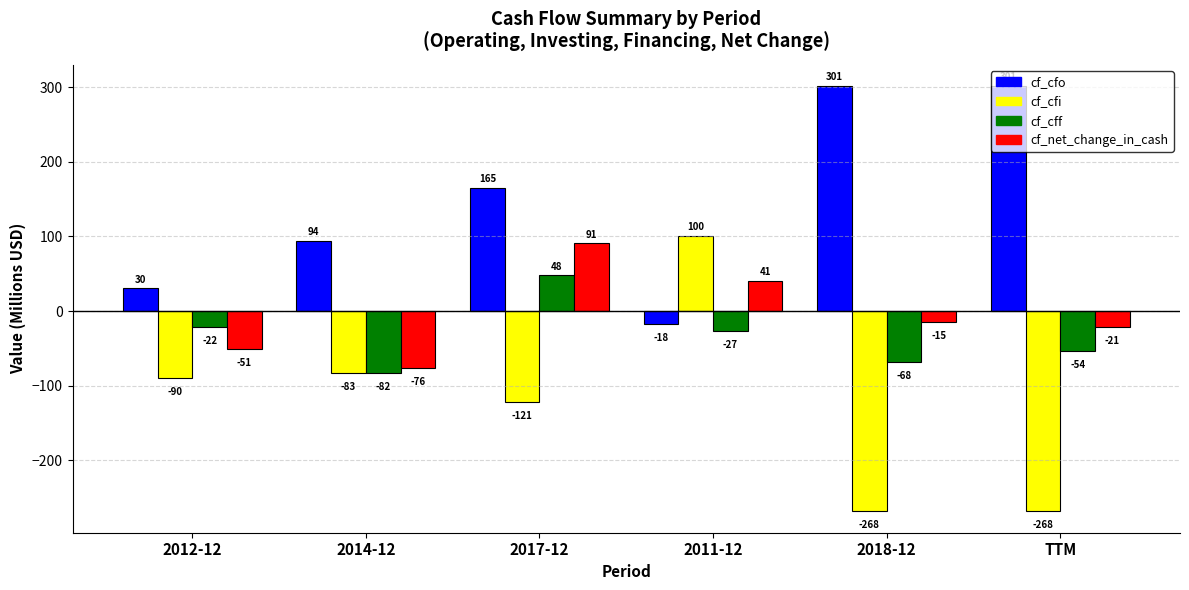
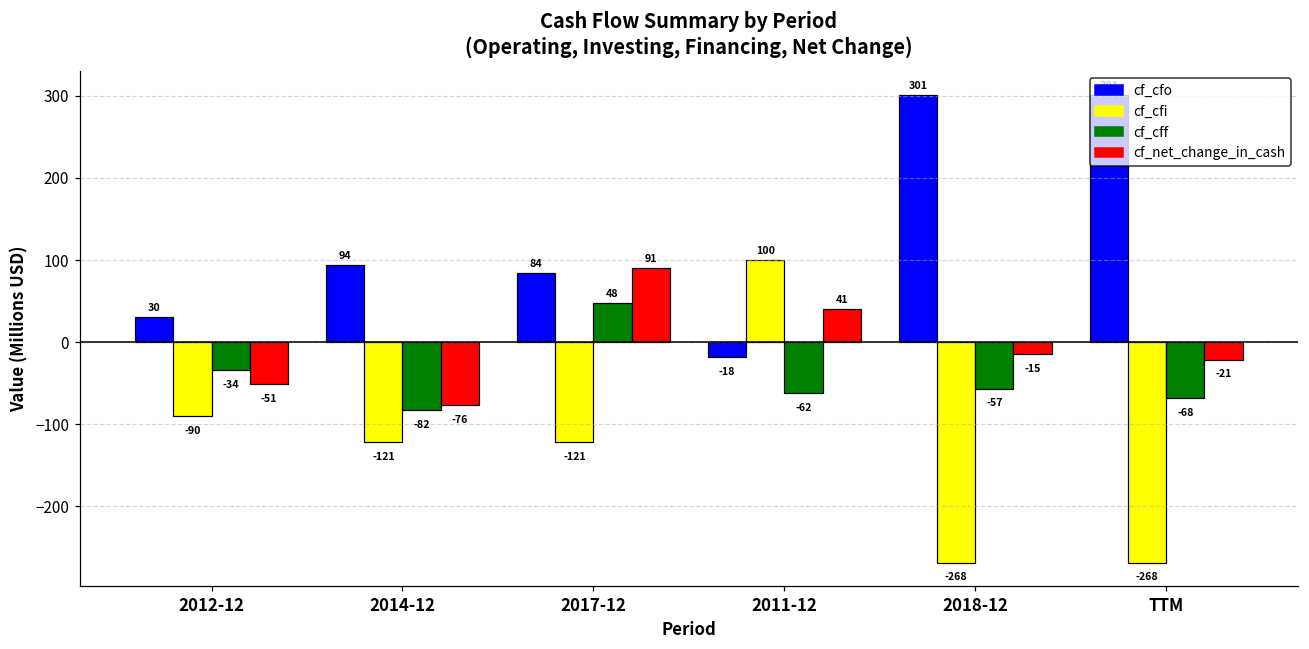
  {
    "cf_cfo": {
      "2012-12": 30,
      "2014-12": 94,
-     "2017-12": 165,
+     "2017-12": 84,
      "2011-12": -18,
      "2018-12": 301
    },
    "cf_cfi": {
      "2012-12": -90,
-     "2014-12": -83,
+     "2014-12": -121,
      "2017-12": -121,
      "2011-12": 100,
      "2018-12": -268,
      "TTM": -268
    },
    "cf_cff": {
-     "2012-12": -22,
+     "2012-12": -34,
      "2014-12": -82,
      "2017-12": 48,
-     "2011-12": -27,
-     "2018-12": -68,
-     "TTM": -54
+     "2011-12": -62,
+     "2018-12": -57,
+     "TTM": -68
    },
    "cf_net_change_in_cash": {
      "2012-12": -51,
      "2014-12": -76,
      "2017-12": 91,
      "2011-12": 41,
      "2018-12": -15,
      "TTM": -21
    }
  }
